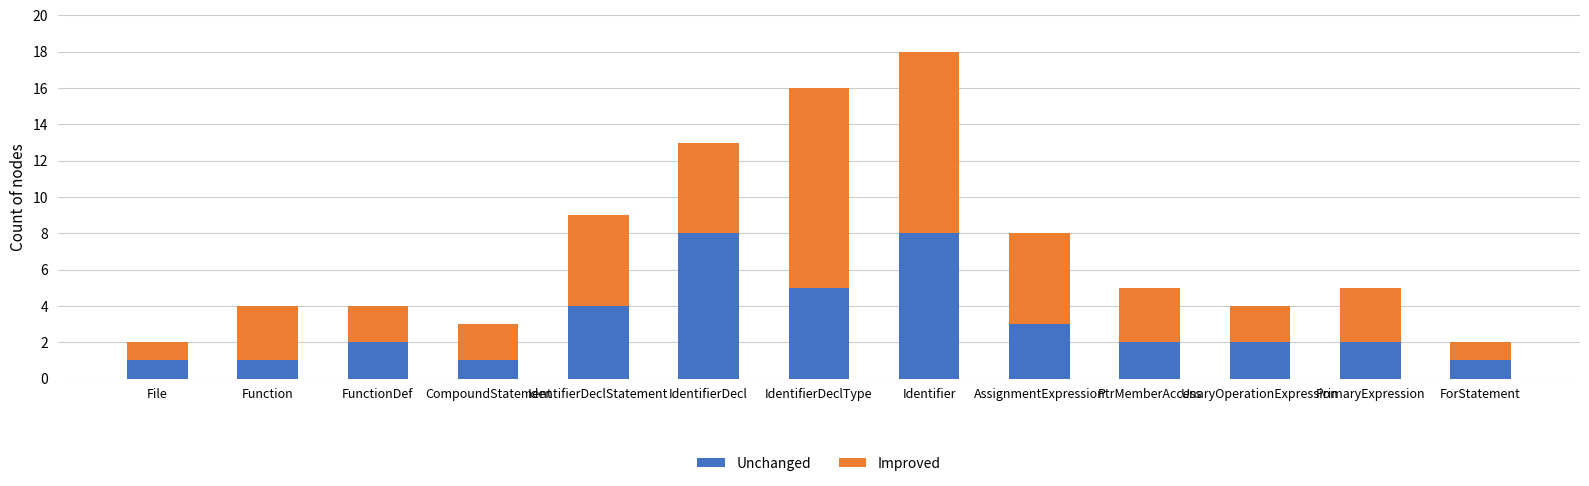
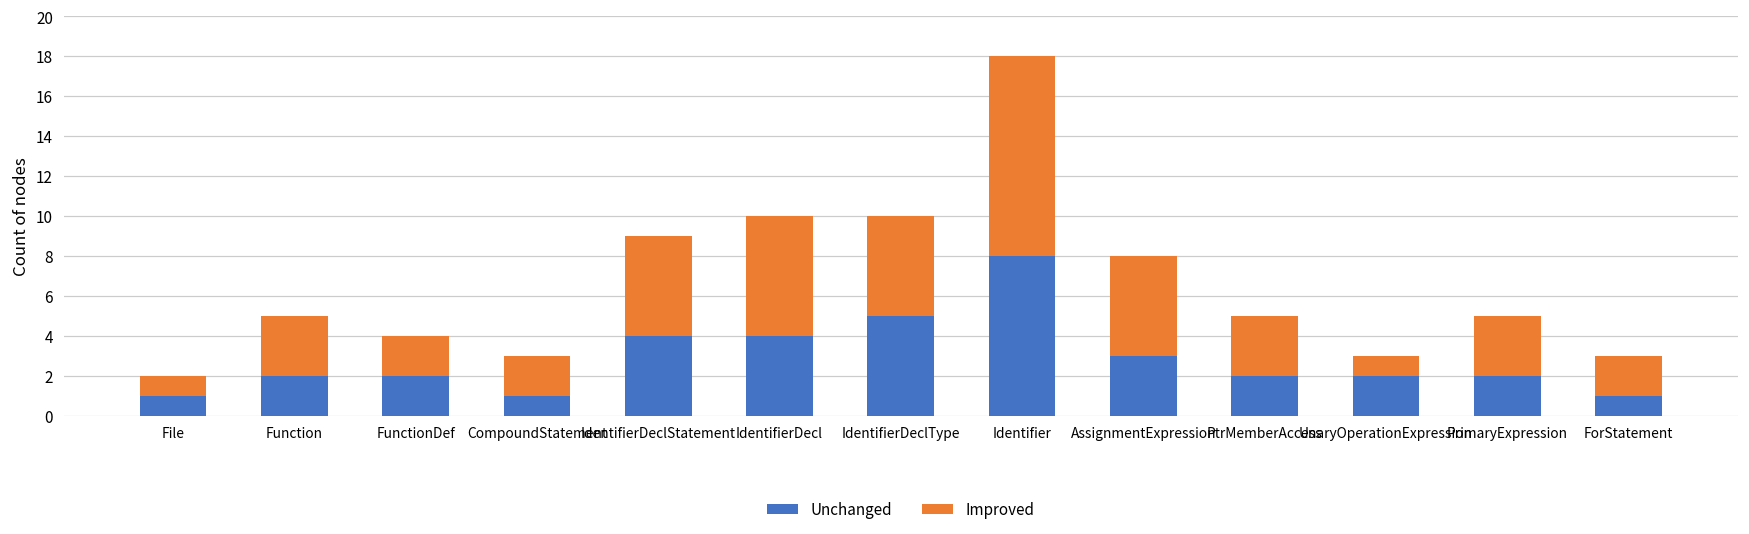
  {
    "Unchanged": {
      "File": 1,
-     "Function": 1,
+     "Function": 2,
      "FunctionDef": 2,
-     "IdentifierDecl": 8,
+     "IdentifierDecl": 4,
      "IdentifierDeclType": 5,
      "Identifier": 8,
      "AssignmentExpression": 3,
      "UnaryOperationExpression": 2,
      "ForStatement": 1
    },
    "Improved": {
      "File": 1,
      "Function": 3,
      "FunctionDef": 2,
-     "IdentifierDecl": 5,
-     "IdentifierDeclType": 11,
+     "IdentifierDecl": 6,
+     "IdentifierDeclType": 5,
      "Identifier": 10,
      "AssignmentExpression": 5,
-     "UnaryOperationExpression": 2,
-     "ForStatement": 1
+     "UnaryOperationExpression": 1,
+     "ForStatement": 2
    }
  }
